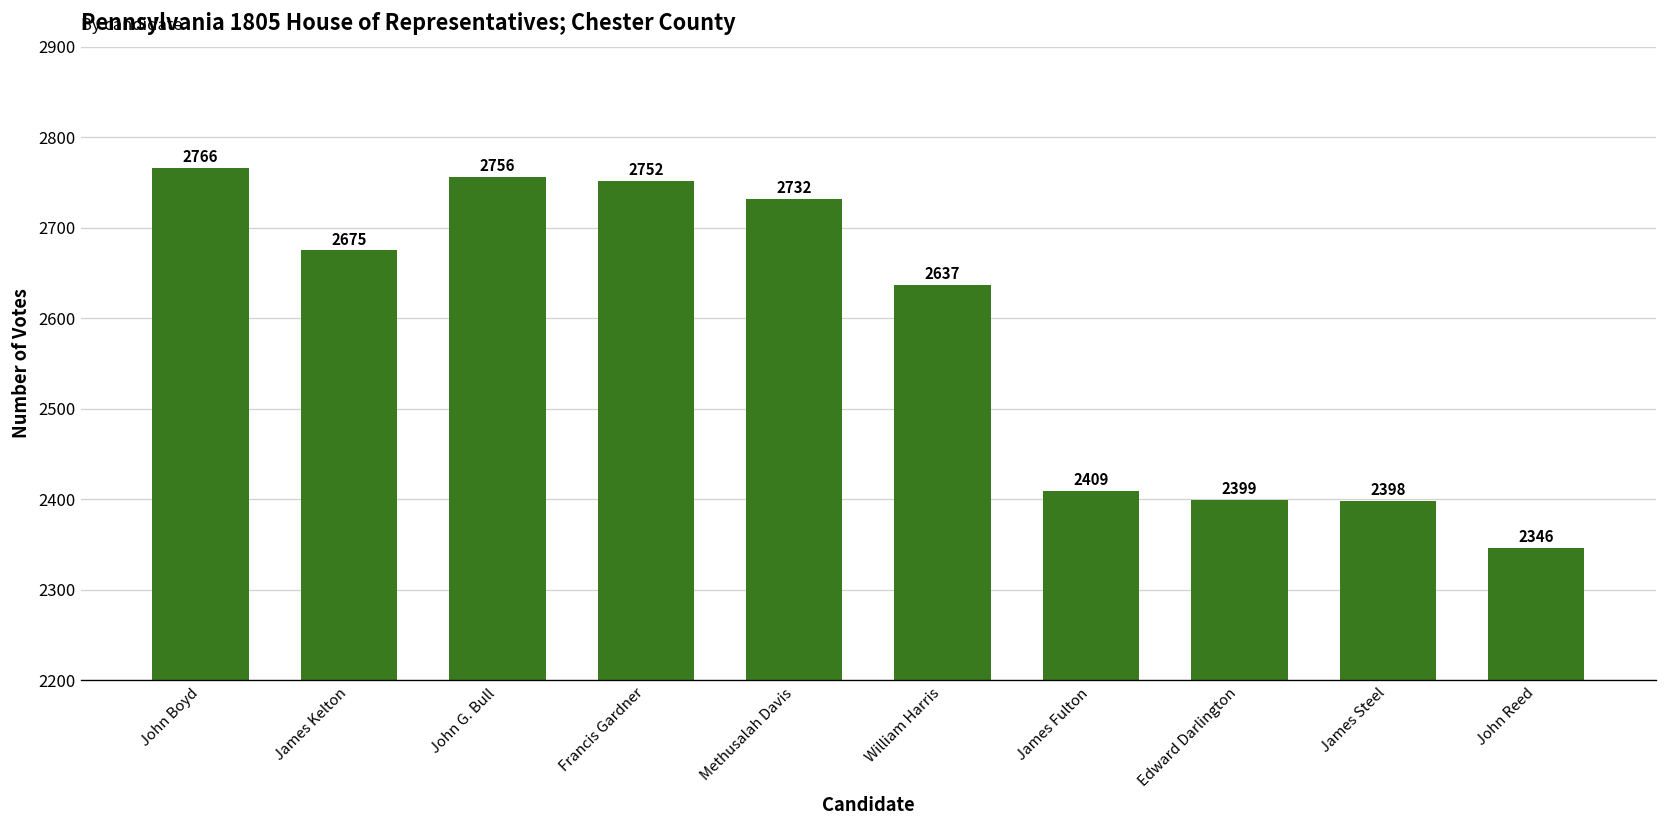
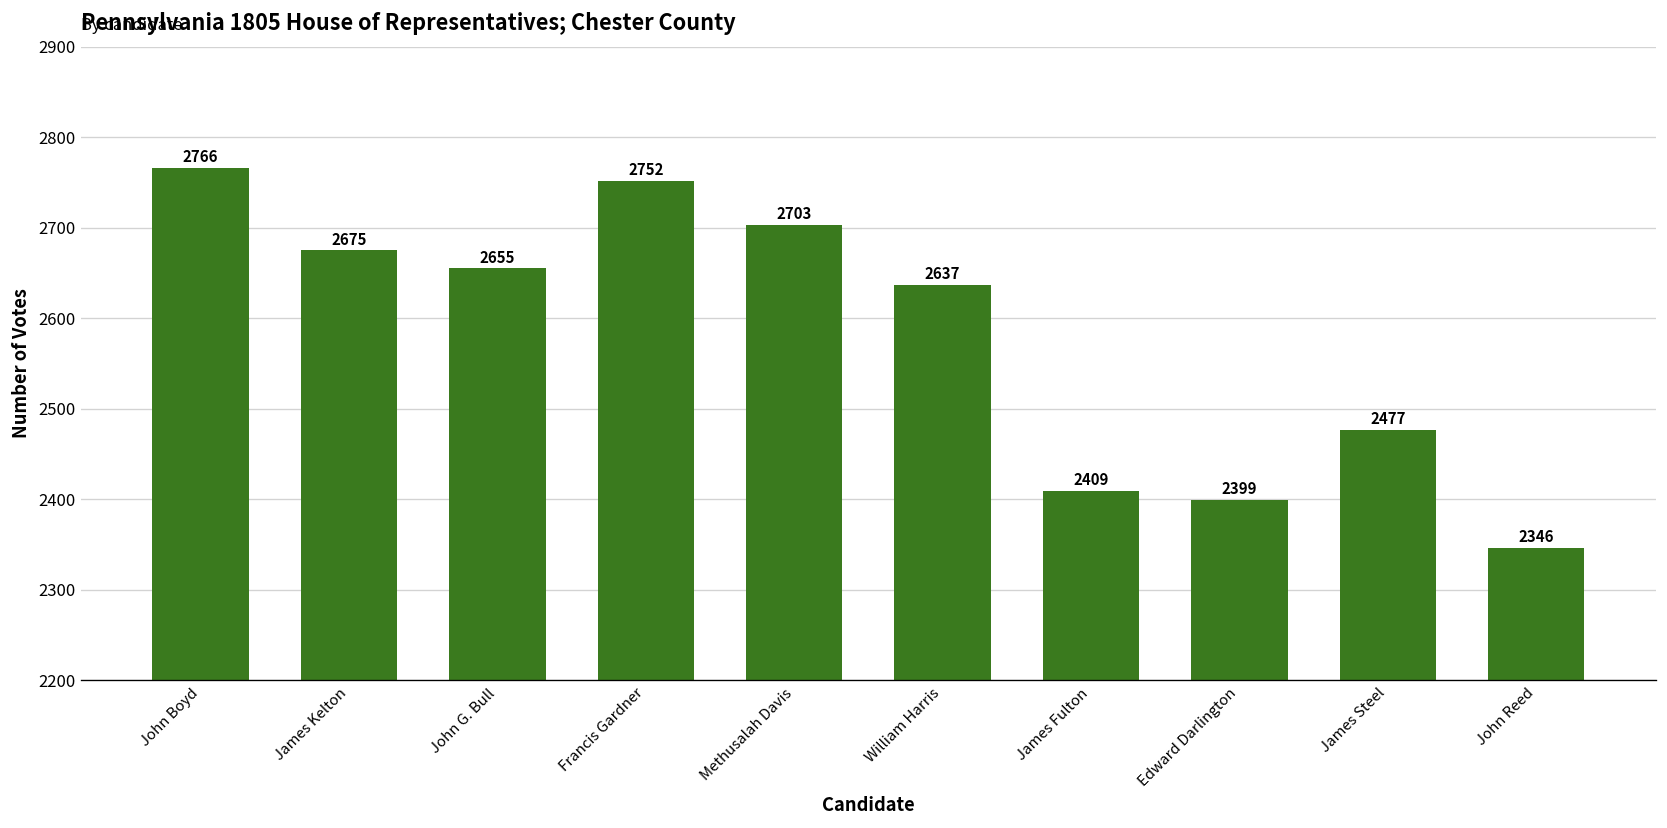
  {
    "John Boyd": 2766,
    "James Kelton": 2675,
-   "John G. Bull": 2756,
+   "John G. Bull": 2655,
    "Francis Gardner": 2752,
-   "Methusalah Davis": 2732,
+   "Methusalah Davis": 2703,
    "William Harris": 2637,
    "James Fulton": 2409,
    "Edward Darlington": 2399,
-   "James Steel": 2398,
+   "James Steel": 2477,
    "John Reed": 2346
  }
